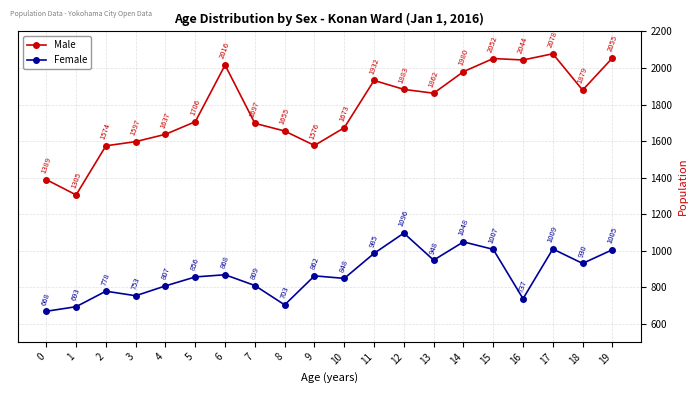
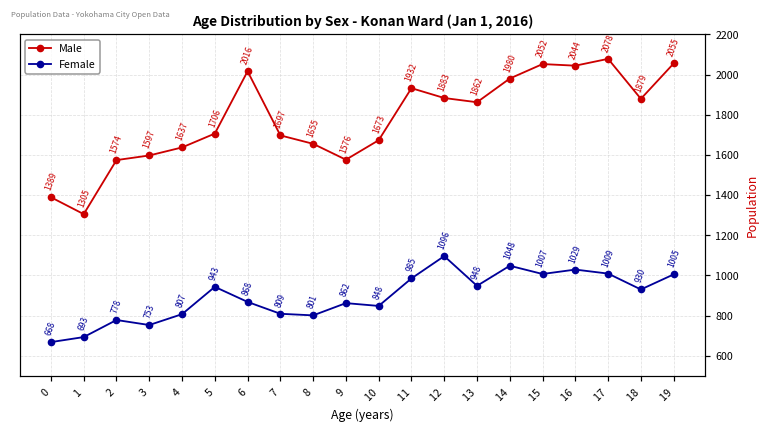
  {
    "Male": {
      "0": 1389,
      "1": 1305,
      "2": 1574,
      "3": 1597,
      "4": 1637,
      "5": 1706,
      "6": 2016,
      "7": 1697,
      "8": 1655,
      "9": 1576,
      "10": 1673,
      "11": 1932,
      "12": 1883,
      "13": 1862,
      "14": 1980,
      "15": 2052,
      "16": 2044,
      "17": 2078,
      "18": 1879,
      "19": 2055
    },
    "Female": {
      "0": 668,
      "1": 693,
      "2": 778,
      "3": 753,
      "4": 807,
-     "5": 856,
+     "5": 943,
      "6": 868,
      "7": 809,
-     "8": 703,
+     "8": 801,
      "9": 862,
      "10": 848,
      "11": 985,
      "12": 1096,
      "13": 948,
      "14": 1048,
      "15": 1007,
-     "16": 737,
+     "16": 1029,
      "17": 1009,
      "18": 930,
      "19": 1005
    }
  }
